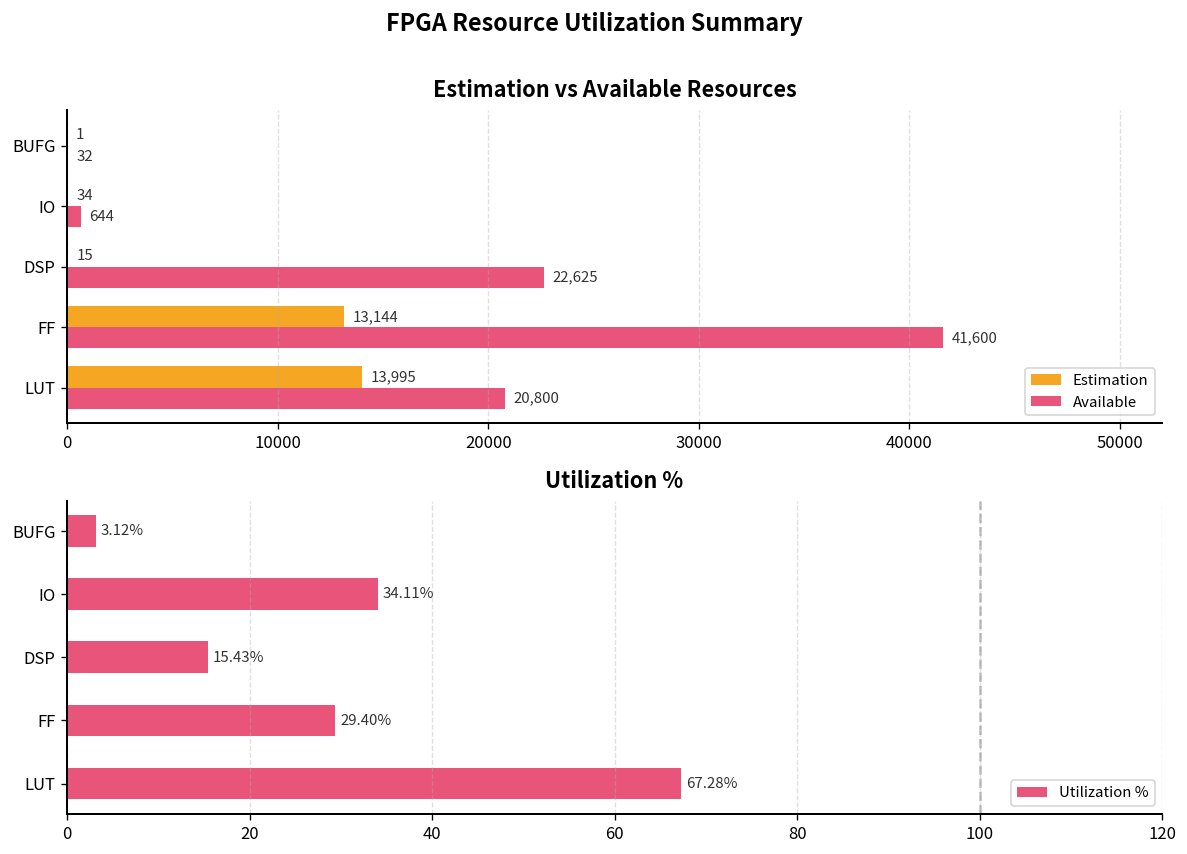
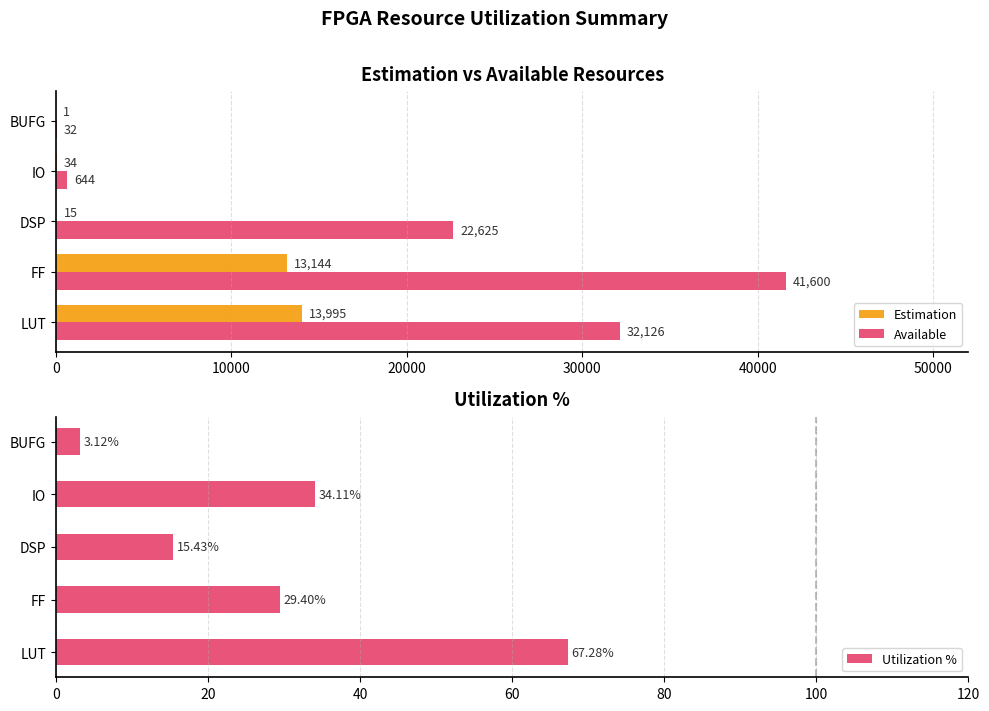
  {
    "Estimation vs Available Resources": {
      "Estimation": {
        "BUFG": "1",
        "IO": "34",
        "DSP": "15",
        "FF": "13,144",
        "LUT": "13,995"
      },
      "Available": {
        "BUFG": "32",
        "IO": "644",
        "DSP": "22,625",
        "FF": "41,600",
-       "LUT": "20,800"
+       "LUT": "32,126"
      }
    },
    "Utilization %": {
      "BUFG": "3.12%",
      "IO": "34.11%",
      "DSP": "15.43%",
      "FF": "29.40%",
      "LUT": "67.28%"
    }
  }
